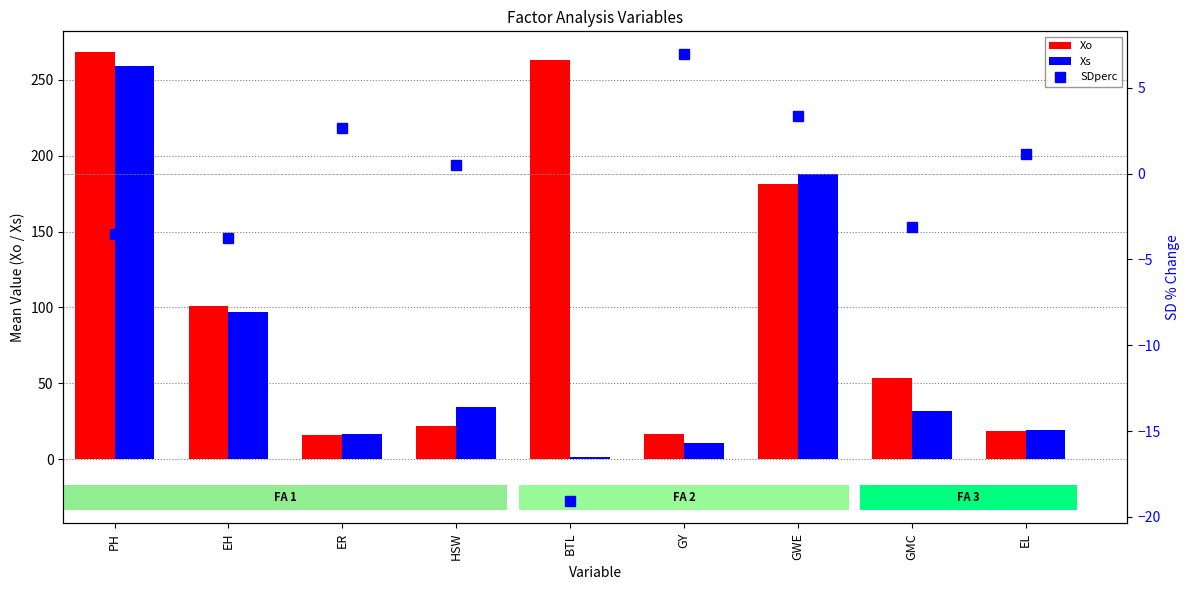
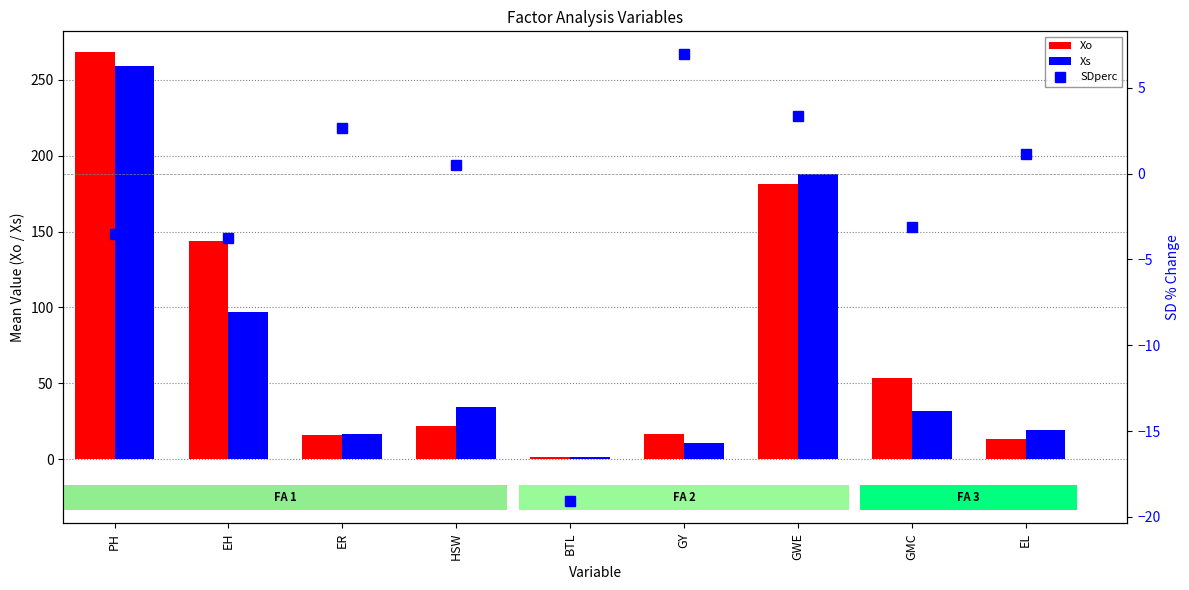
  {
    "Xo": {
      "PH": 269,
-     "EH": 101,
+     "EH": 143,
      "ER": 16,
      "HSW": 22,
-     "BTL": 263,
+     "BTL": 1,
      "GY": 16,
      "GWE": 182,
      "GMC": 53,
-     "EL": 19
+     "EL": 13
    }
  }
